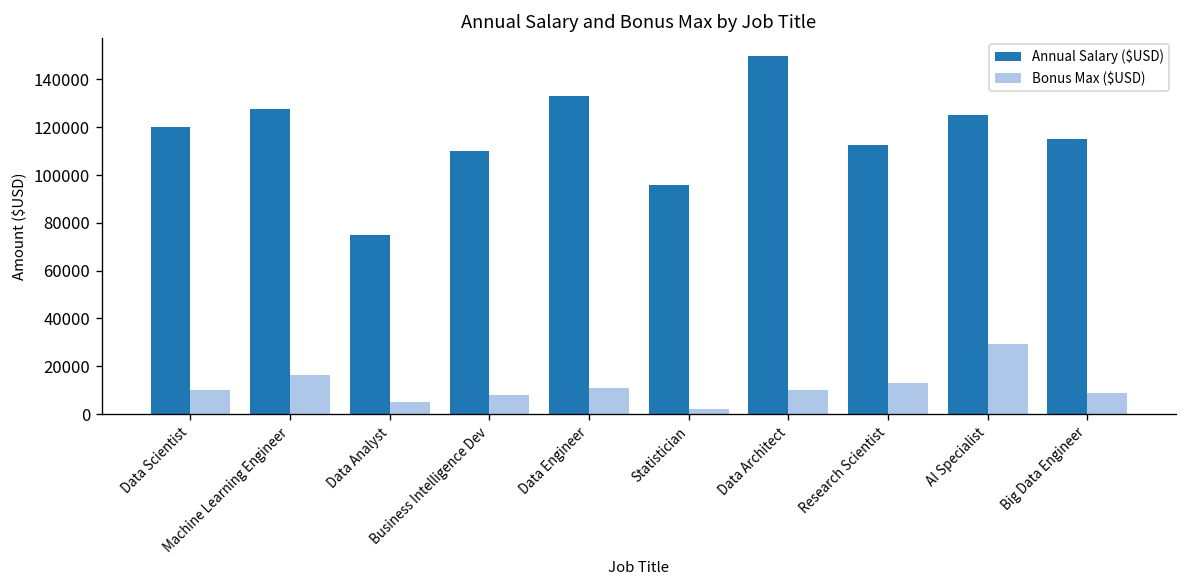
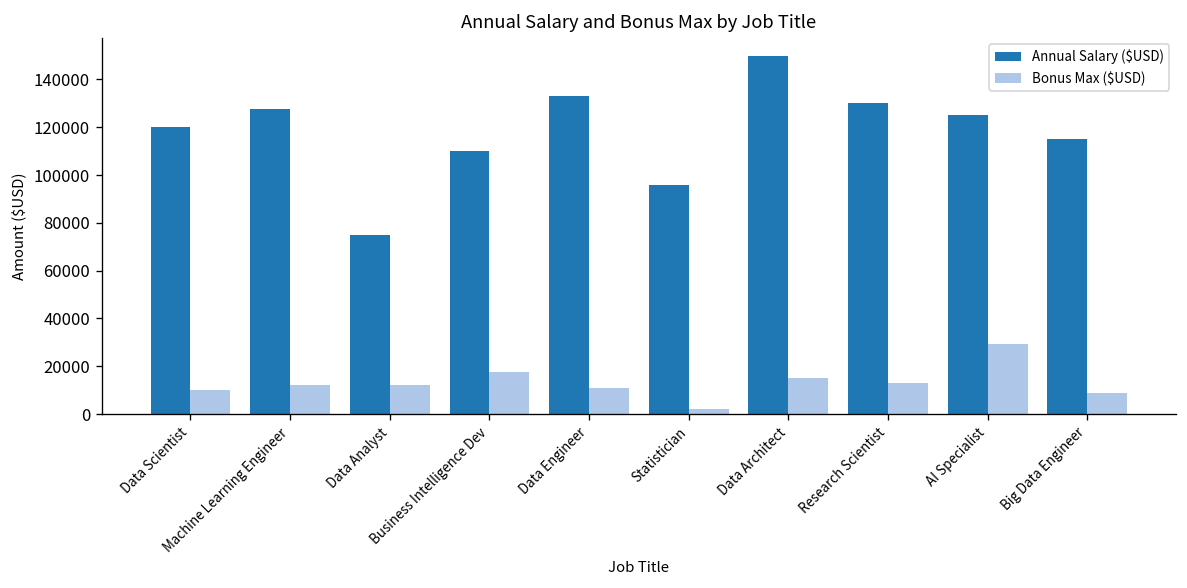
  {
    "Annual Salary ($USD)": {
      "Data Scientist": 120000,
      "Machine Learning Engineer": 128000,
      "Data Analyst": 75000,
      "Business Intelligence Dev": 110000,
      "Data Engineer": 133000,
      "Statistician": 96000,
      "Data Architect": 150000,
-     "Research Scientist": 113000,
+     "Research Scientist": 130000,
      "AI Specialist": 125000,
      "Big Data Engineer": 115000
    },
    "Bonus Max ($USD)": {
      "Data Scientist": 10000,
-     "Machine Learning Engineer": 16000,
-     "Data Analyst": 5000,
-     "Business Intelligence Dev": 8000,
+     "Machine Learning Engineer": 12000,
+     "Data Analyst": 12000,
+     "Business Intelligence Dev": 17000,
      "Data Engineer": 11000,
      "Statistician": 2000,
-     "Data Architect": 10000,
+     "Data Architect": 15000,
      "Research Scientist": 13000,
      "AI Specialist": 29000,
      "Big Data Engineer": 9000
    }
  }
